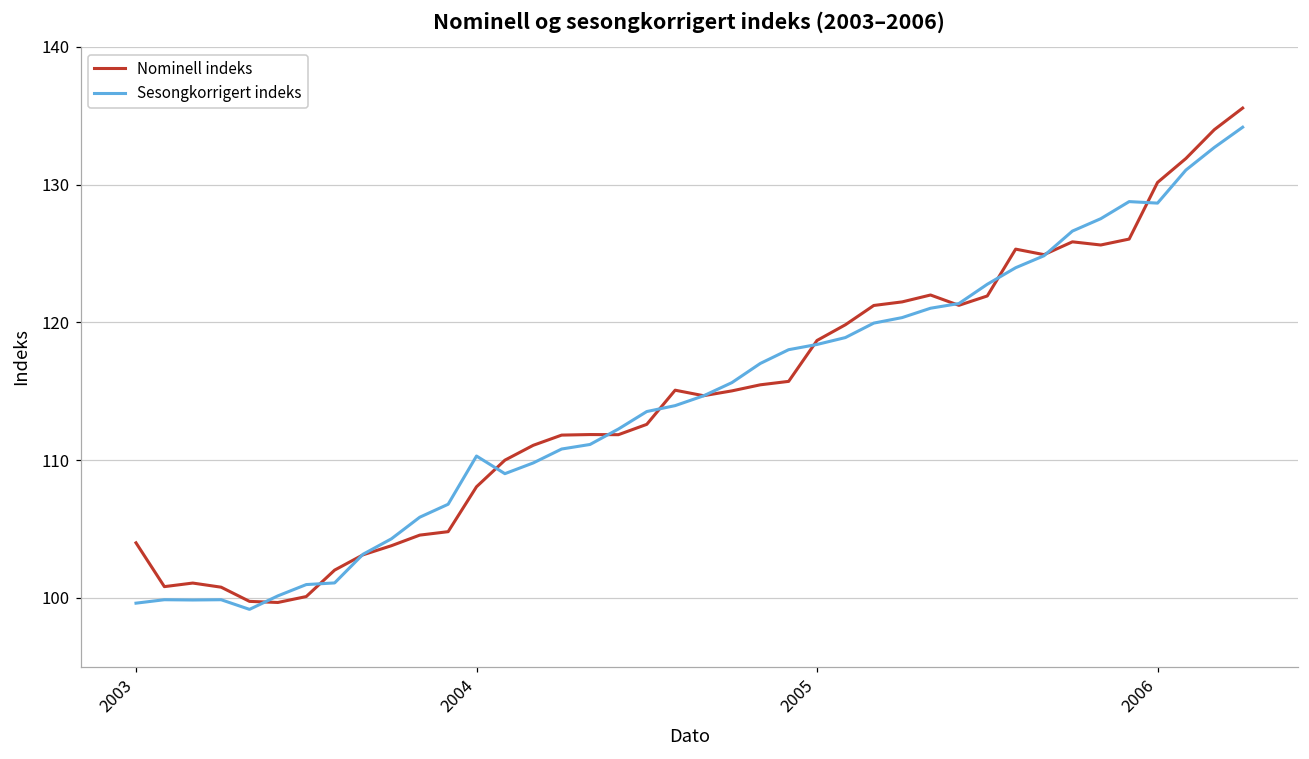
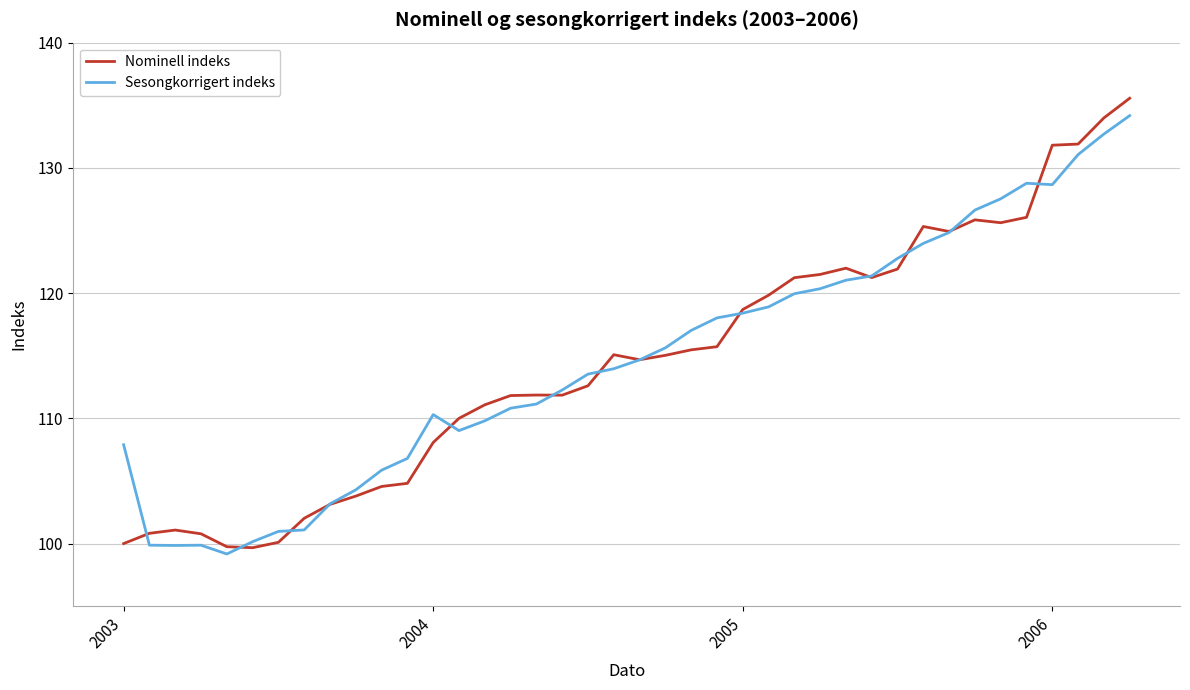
  {
    "Nominell indeks": {
-     "2003": 104,
+     "2003": 100,
      "2004": 108.1,
      "2005": 118.7,
-     "2006": 130.2
+     "2006": 131.8
    },
    "Sesongkorrigert indeks": {
-     "2003": 99.6,
+     "2003": 107.9,
      "2004": 110.3,
      "2005": 118.4,
      "2006": 128.7
    }
  }
